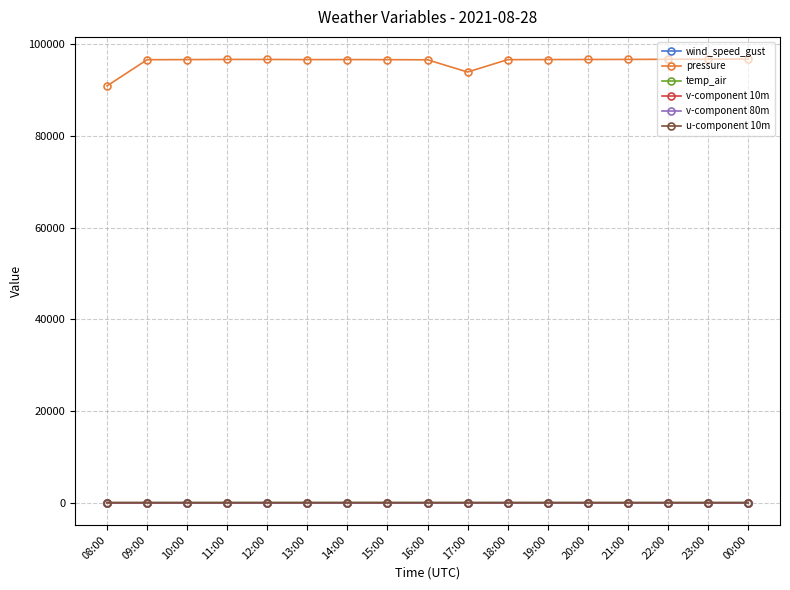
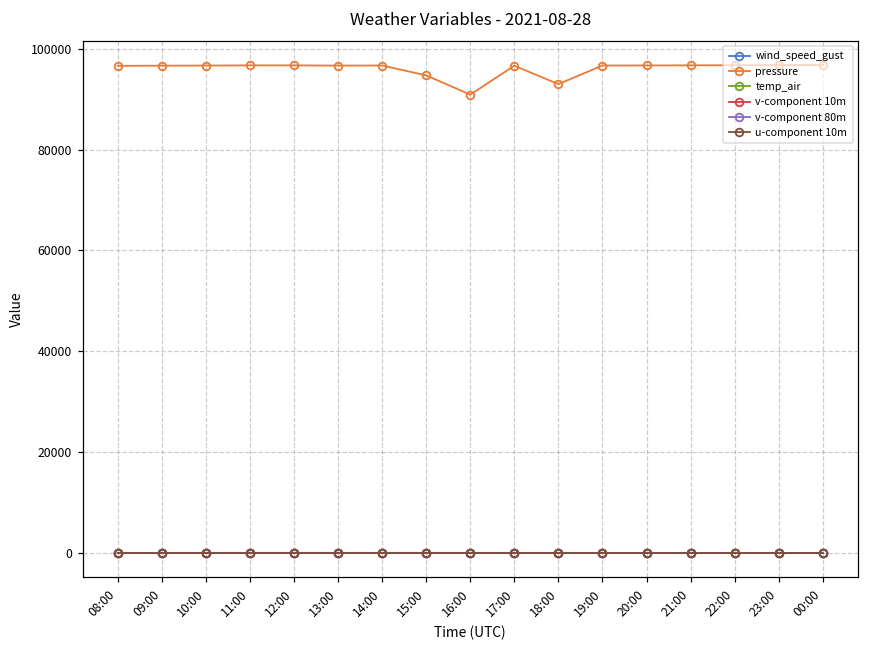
  {
    "u-component 10m": {
      "08:00": 0,
      "09:00": 0,
      "10:00": 0,
      "11:00": 0,
      "12:00": 0,
      "13:00": 0,
      "14:00": 0,
      "15:00": 0,
      "16:00": 0,
      "17:00": 0,
      "18:00": 0,
      "19:00": 0,
      "20:00": 0,
      "21:00": 0,
      "22:00": 0,
      "23:00": 0,
      "00:00": 0
    },
    "pressure": {
-     "08:00": 91000,
+     "08:00": 97000,
      "09:00": 97000,
      "10:00": 97000,
      "11:00": 97000,
      "12:00": 97000,
      "13:00": 97000,
      "14:00": 97000,
-     "15:00": 97000,
-     "16:00": 97000,
-     "17:00": 94000,
-     "18:00": 97000,
+     "15:00": 95000,
+     "16:00": 91000,
+     "17:00": 97000,
+     "18:00": 93000,
      "19:00": 97000,
      "20:00": 97000,
      "21:00": 97000
    }
  }
